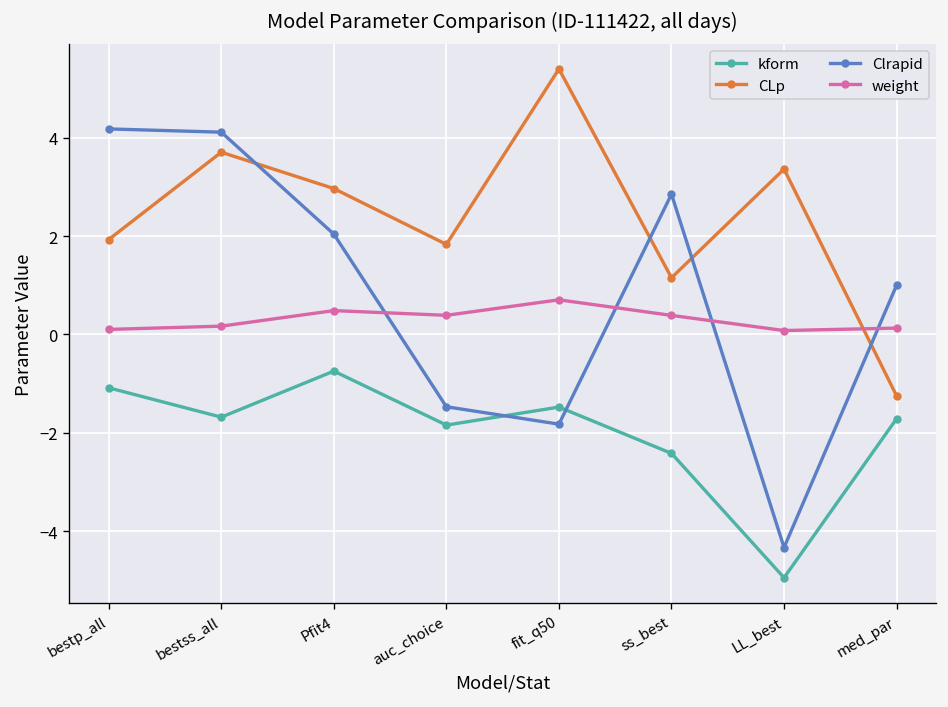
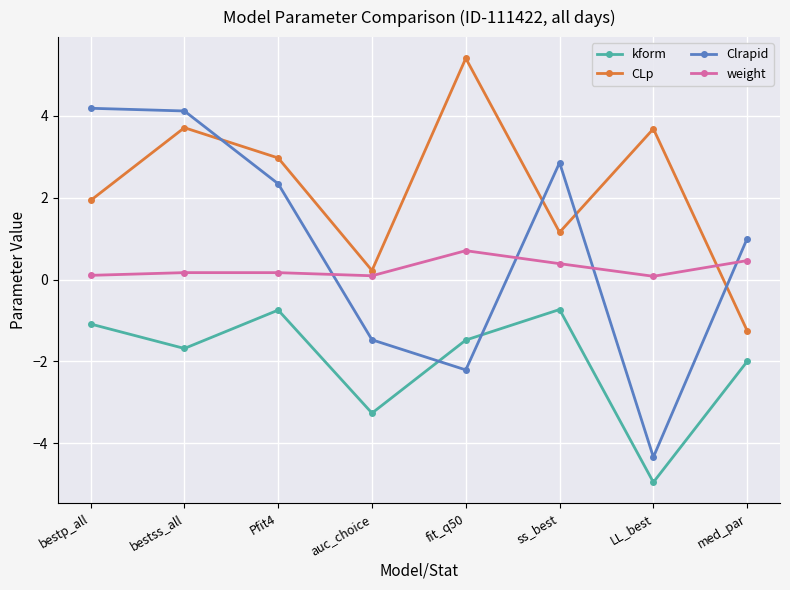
  {
    "kform": {
      "bestp_all": -1.1,
      "bestss_all": -1.7,
      "Pfit4": -0.7,
-     "auc_choice": -1.8,
+     "auc_choice": -3.3,
      "fit_q50": -1.5,
-     "ss_best": -2.4,
+     "ss_best": -0.7,
      "LL_best": -4.9,
-     "med_par": -1.7
+     "med_par": -2.0
    },
    "CLp": {
      "bestp_all": 1.9,
      "bestss_all": 3.7,
      "Pfit4": 3.0,
-     "auc_choice": 1.8,
+     "auc_choice": 0.2,
      "fit_q50": 5.4,
      "ss_best": 1.2,
-     "LL_best": 3.4,
+     "LL_best": 3.7,
      "med_par": -1.3
    },
    "Clrapid": {
      "bestp_all": 4.2,
      "bestss_all": 4.1,
-     "Pfit4": 2.0,
+     "Pfit4": 2.3,
      "auc_choice": -1.5,
-     "fit_q50": -1.8,
+     "fit_q50": -2.2,
      "ss_best": 2.9,
      "LL_best": -4.3,
      "med_par": 1.0
    },
    "weight": {
      "bestp_all": 0.1,
      "bestss_all": 0.2,
-     "Pfit4": 0.5,
-     "auc_choice": 0.4,
+     "Pfit4": 0.2,
+     "auc_choice": 0.1,
      "fit_q50": 0.7,
      "ss_best": 0.4,
      "LL_best": 0.1,
-     "med_par": 0.1
+     "med_par": 0.5
    }
  }
